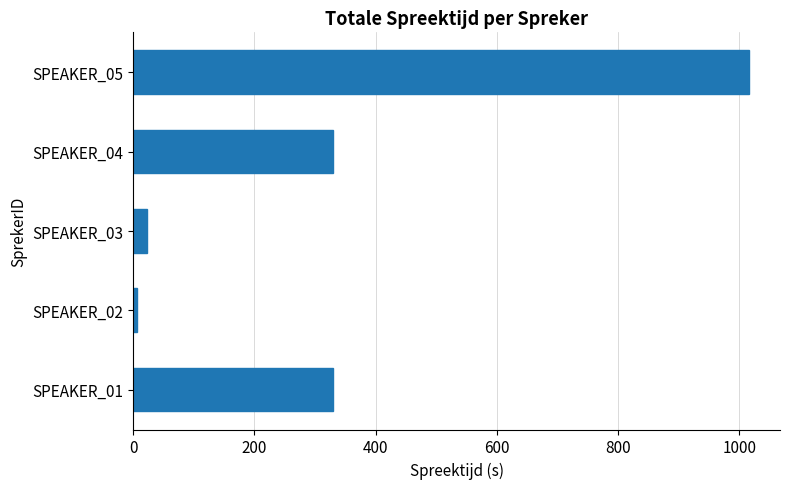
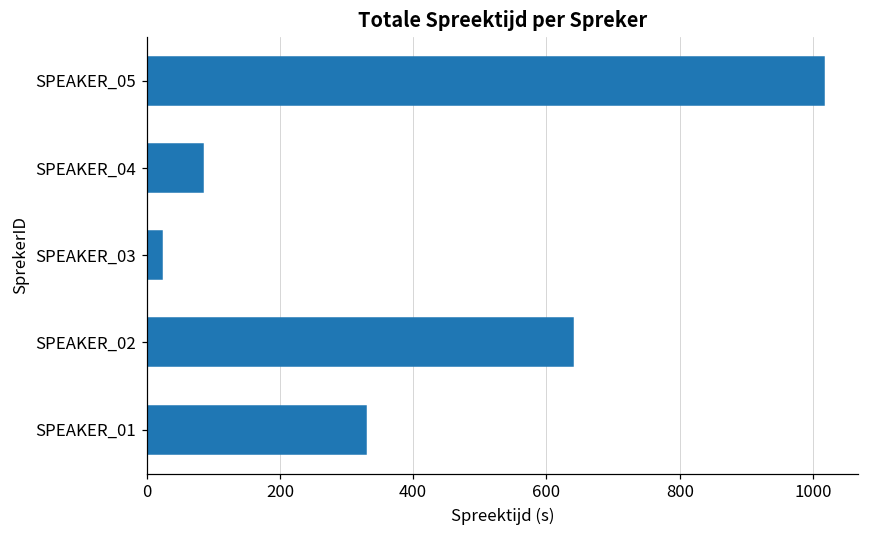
  {
    "SPEAKER_05": 1020,
-   "SPEAKER_04": 330,
+   "SPEAKER_04": 80,
    "SPEAKER_03": 20,
-   "SPEAKER_02": 10,
+   "SPEAKER_02": 640,
    "SPEAKER_01": 330
  }
